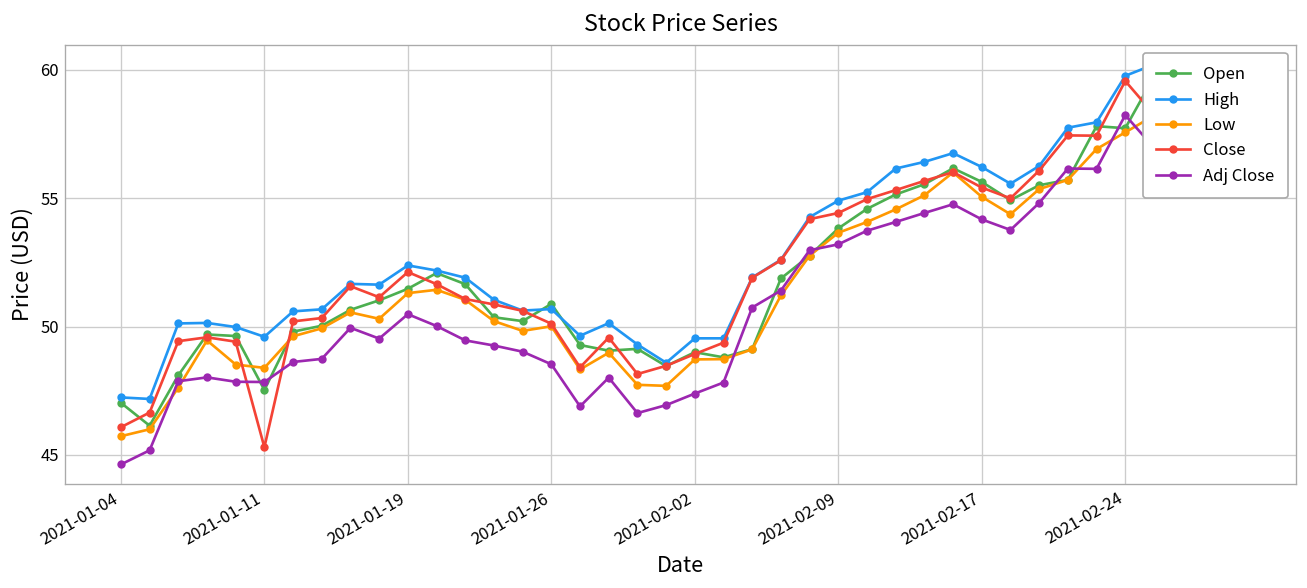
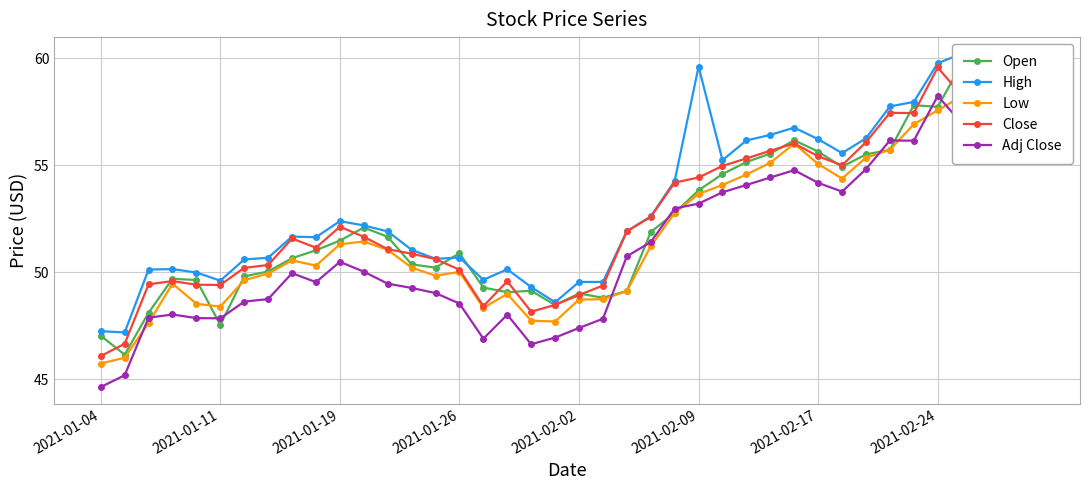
  {
    "Open": {
      "2021-01-04": 47.0,
      "2021-01-11": 47.5,
      "2021-01-19": 51.5,
      "2021-01-26": 50.9,
      "2021-02-09": 53.8,
      "2021-02-17": 55.6,
      "2021-02-24": 57.7
    },
    "High": {
      "2021-01-04": 47.2,
      "2021-01-11": 49.6,
      "2021-01-19": 52.4,
      "2021-01-26": 50.7,
      "2021-02-02": 49.5,
-     "2021-02-09": 54.9,
+     "2021-02-09": 59.6,
      "2021-02-17": 56.2,
      "2021-02-24": 59.8
    },
    "Low": {
      "2021-01-04": 45.7,
      "2021-01-11": 48.4,
      "2021-01-19": 51.3,
      "2021-02-02": 48.7,
      "2021-02-09": 53.7,
      "2021-02-17": 55.1,
      "2021-02-24": 57.6
    },
    "Close": {
      "2021-01-04": 46.1,
-     "2021-01-11": 45.3,
+     "2021-01-11": 49.4,
      "2021-01-19": 52.1,
      "2021-02-09": 54.4,
      "2021-02-17": 55.4,
      "2021-02-24": 59.6
    },
    "Adj Close": {
      "2021-01-04": 44.6,
      "2021-01-11": 47.8,
      "2021-01-19": 50.5,
      "2021-01-26": 48.5,
      "2021-02-02": 47.4,
      "2021-02-09": 53.2,
      "2021-02-17": 54.2,
      "2021-02-24": 58.2
    }
  }
